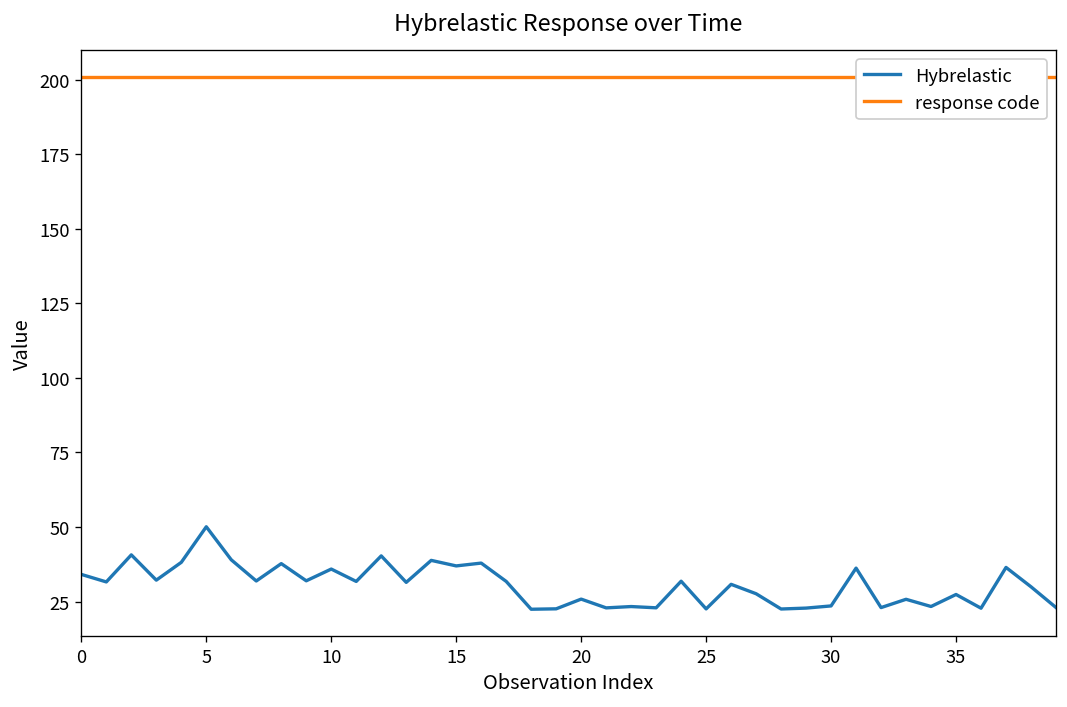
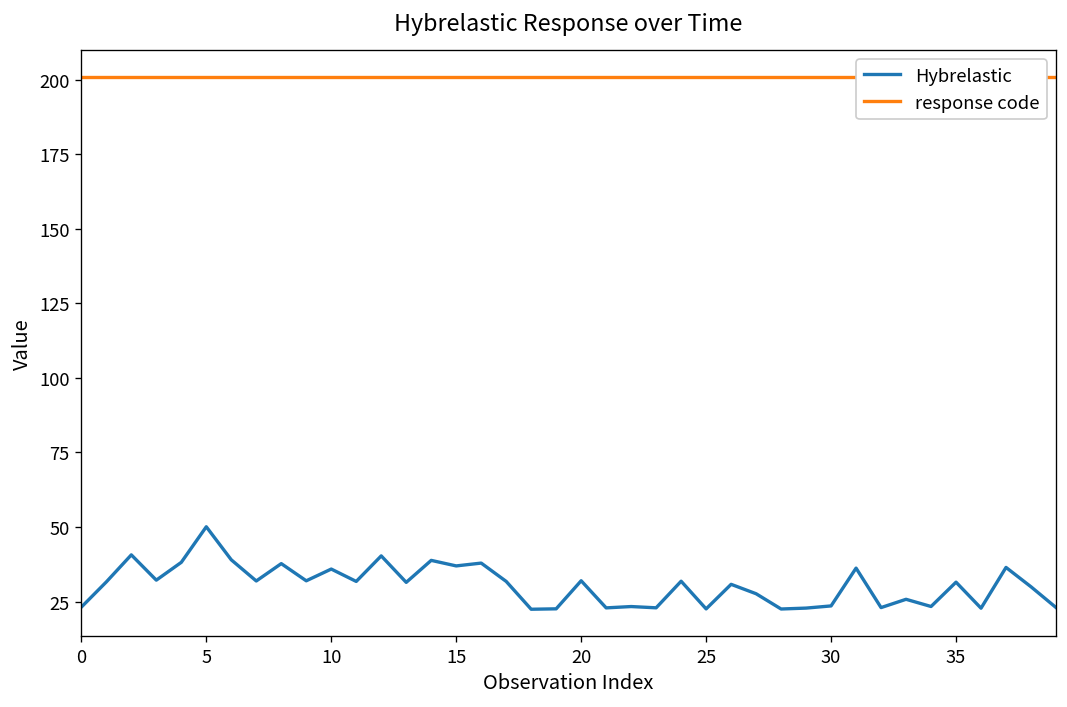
  {
    "Hybrelastic": {
-     "0": 34,
+     "0": 23,
      "5": 50,
      "10": 36,
      "15": 37,
-     "20": 26,
+     "20": 32,
      "25": 23,
      "30": 24,
-     "35": 27
+     "35": 31
    },
    "response code": {
      "0": 201,
      "5": 201,
      "10": 201,
      "15": 201,
      "20": 201,
      "25": 201,
      "30": 201
    }
  }
